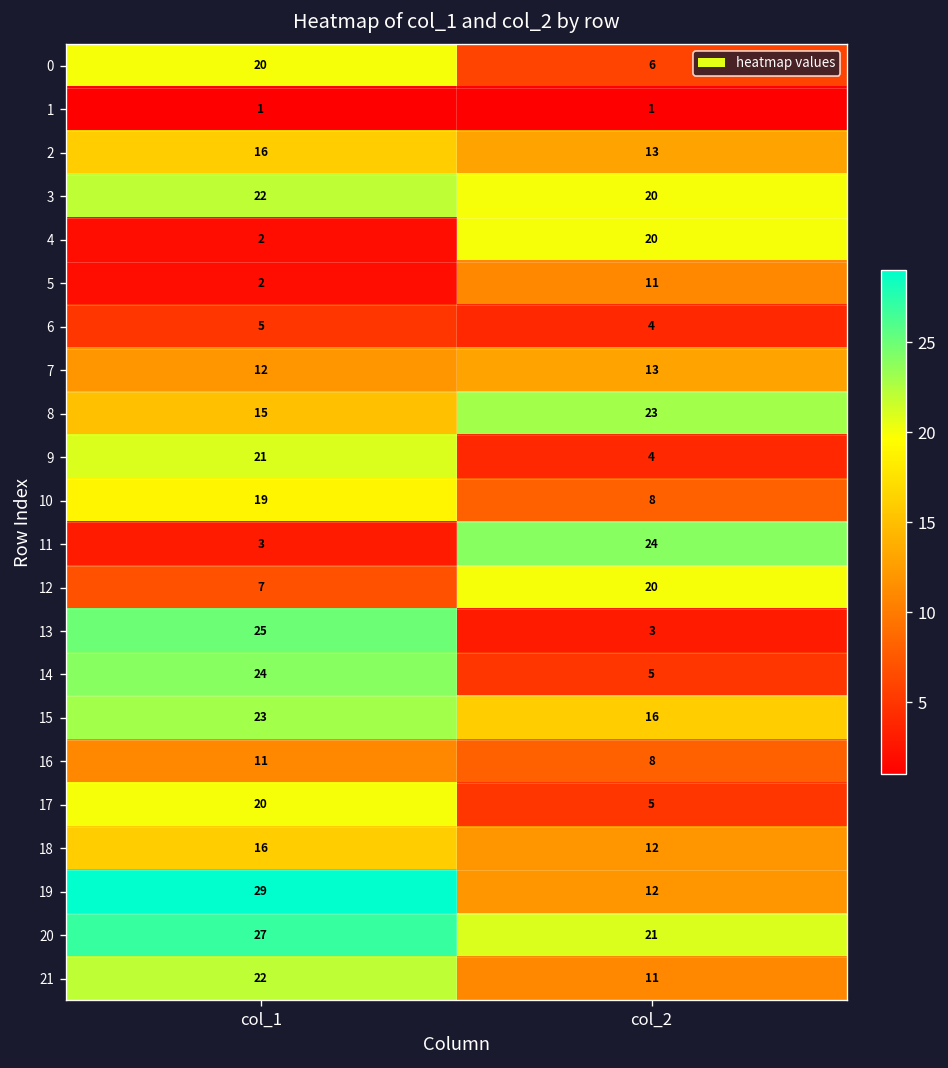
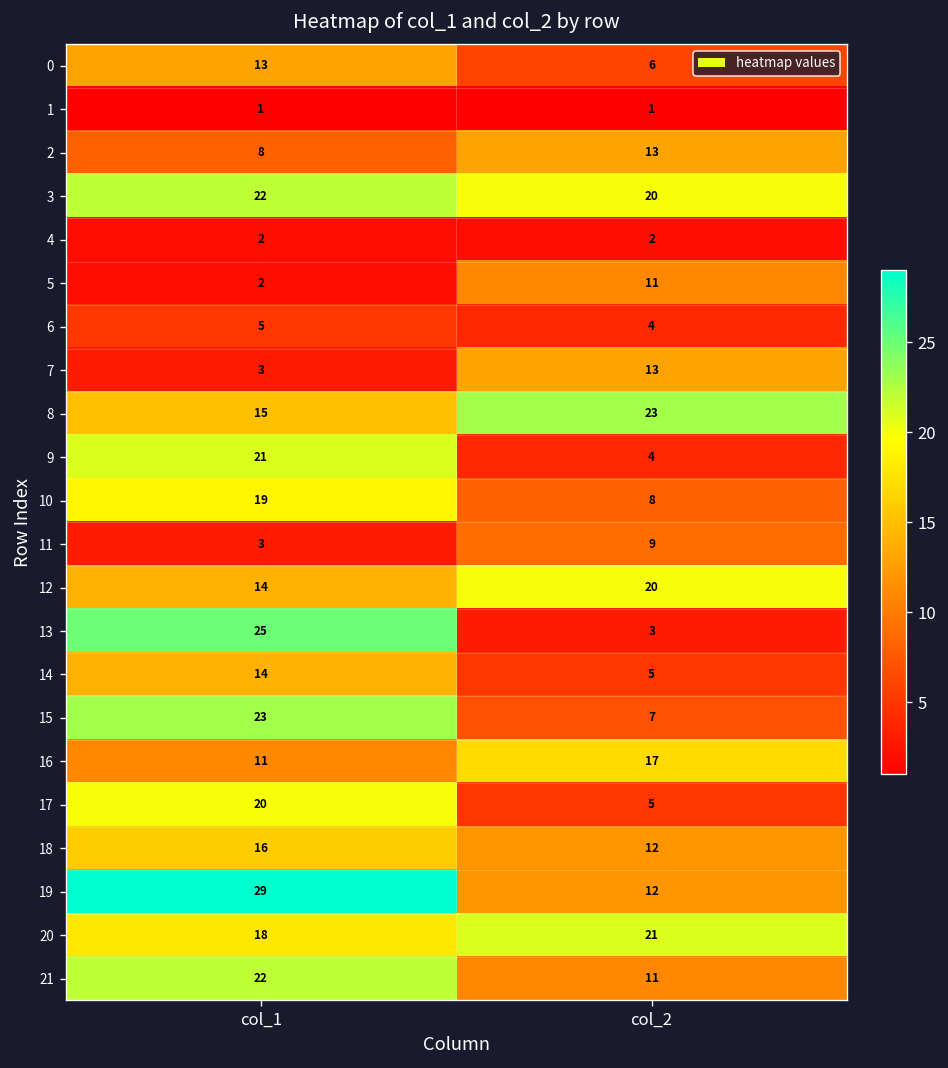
  {
    "0": {
-     "col_1": 20,
+     "col_1": 13,
      "col_2": 6
    },
    "1": {
      "col_1": 1,
      "col_2": 1
    },
    "2": {
-     "col_1": 16,
+     "col_1": 8,
      "col_2": 13
    },
    "3": {
      "col_1": 22,
      "col_2": 20
    },
    "4": {
      "col_1": 2,
-     "col_2": 20
+     "col_2": 2
    },
    "5": {
      "col_1": 2,
      "col_2": 11
    },
    "6": {
      "col_1": 5,
      "col_2": 4
    },
    "7": {
-     "col_1": 12,
+     "col_1": 3,
      "col_2": 13
    },
    "8": {
      "col_1": 15,
      "col_2": 23
    },
    "9": {
      "col_1": 21,
      "col_2": 4
    },
    "10": {
      "col_1": 19,
      "col_2": 8
    },
    "11": {
      "col_1": 3,
-     "col_2": 24
+     "col_2": 9
    },
    "12": {
-     "col_1": 7,
+     "col_1": 14,
      "col_2": 20
    },
    "13": {
      "col_1": 25,
      "col_2": 3
    },
    "14": {
-     "col_1": 24,
+     "col_1": 14,
      "col_2": 5
    },
    "15": {
      "col_1": 23,
-     "col_2": 16
+     "col_2": 7
    },
    "16": {
      "col_1": 11,
-     "col_2": 8
+     "col_2": 17
    },
    "17": {
      "col_1": 20,
      "col_2": 5
    },
    "18": {
      "col_1": 16,
      "col_2": 12
    },
    "19": {
      "col_1": 29,
      "col_2": 12
    },
    "20": {
-     "col_1": 27,
+     "col_1": 18,
      "col_2": 21
    },
    "21": {
      "col_1": 22,
      "col_2": 11
    }
  }
